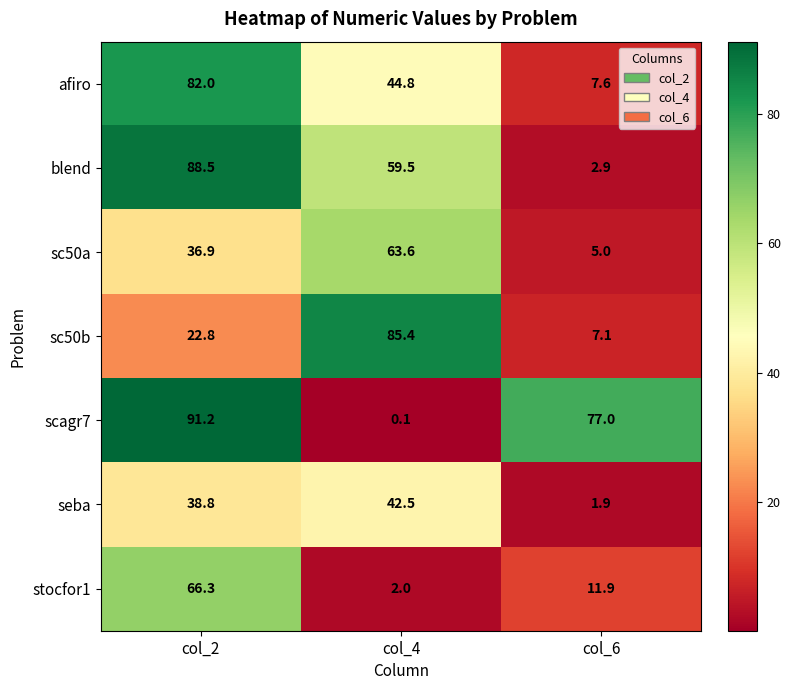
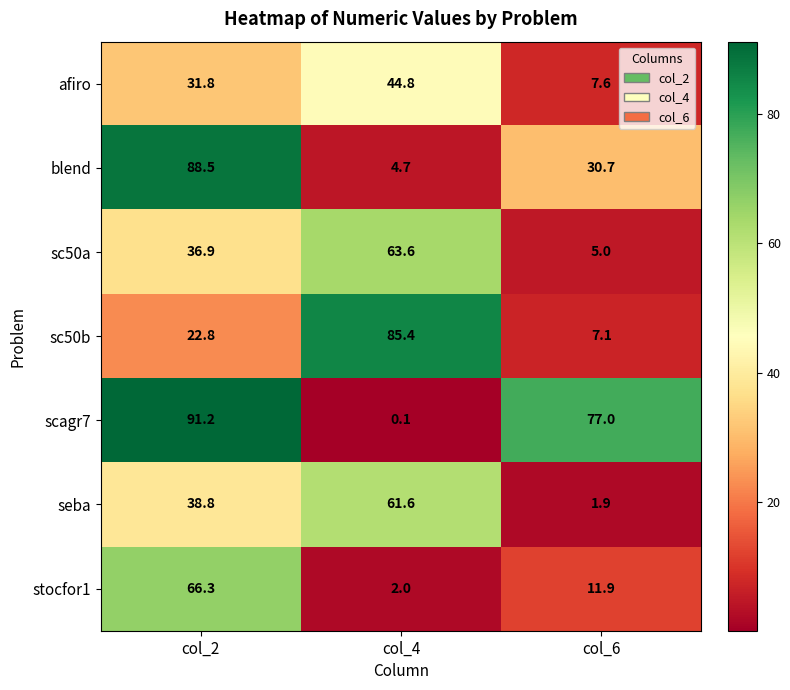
  {
    "afiro": {
-     "col_2": 82.0,
+     "col_2": 31.8,
      "col_4": 44.8,
      "col_6": 7.6
    },
    "blend": {
      "col_2": 88.5,
-     "col_4": 59.5,
-     "col_6": 2.9
+     "col_4": 4.7,
+     "col_6": 30.7
    },
    "sc50a": {
      "col_2": 36.9,
      "col_4": 63.6,
      "col_6": 5.0
    },
    "sc50b": {
      "col_2": 22.8,
      "col_4": 85.4,
      "col_6": 7.1
    },
    "scagr7": {
      "col_2": 91.2,
      "col_4": 0.1,
      "col_6": 77.0
    },
    "seba": {
      "col_2": 38.8,
-     "col_4": 42.5,
+     "col_4": 61.6,
      "col_6": 1.9
    },
    "stocfor1": {
      "col_2": 66.3,
      "col_4": 2.0,
      "col_6": 11.9
    }
  }
